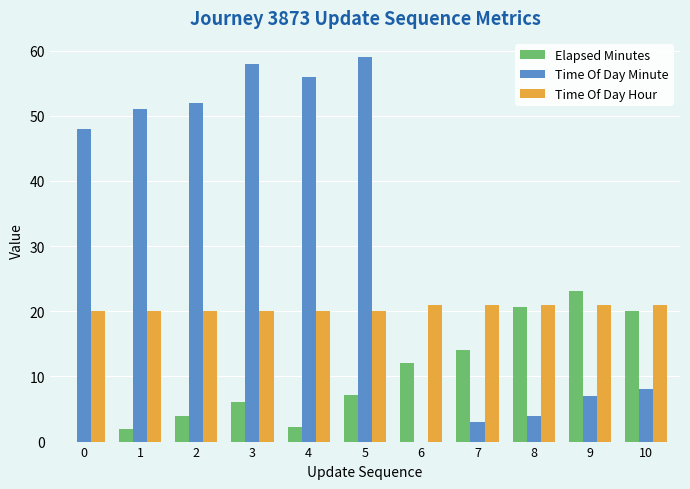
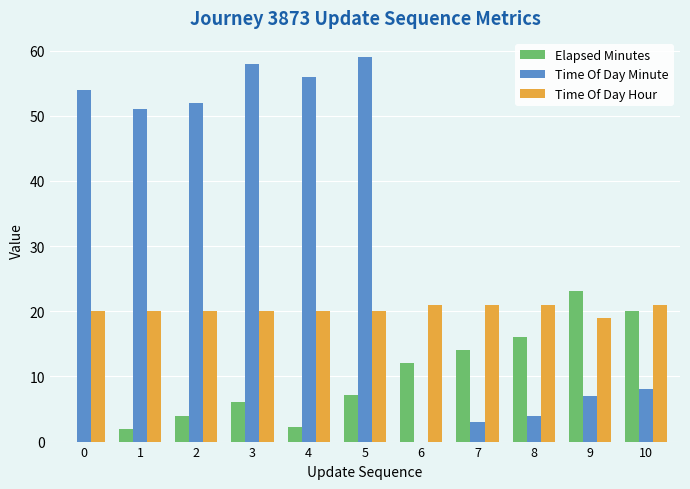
  {
    "Elapsed Minutes": {
      "0": 0,
      "1": 2,
      "2": 4,
      "3": 6,
      "4": 2,
      "5": 7,
      "6": 12,
      "7": 14,
-     "8": 21,
+     "8": 16,
      "9": 23,
      "10": 20
    },
    "Time Of Day Minute": {
-     "0": 48,
+     "0": 54,
      "1": 51,
      "2": 52,
      "3": 58,
      "4": 56,
      "5": 59,
      "6": 0,
      "7": 3,
      "8": 4,
      "9": 7,
      "10": 8
    },
    "Time Of Day Hour": {
      "0": 20,
      "1": 20,
      "2": 20,
      "3": 20,
      "4": 20,
      "5": 20,
      "6": 21,
      "7": 21,
      "8": 21,
-     "9": 21,
+     "9": 19,
      "10": 21
    }
  }
